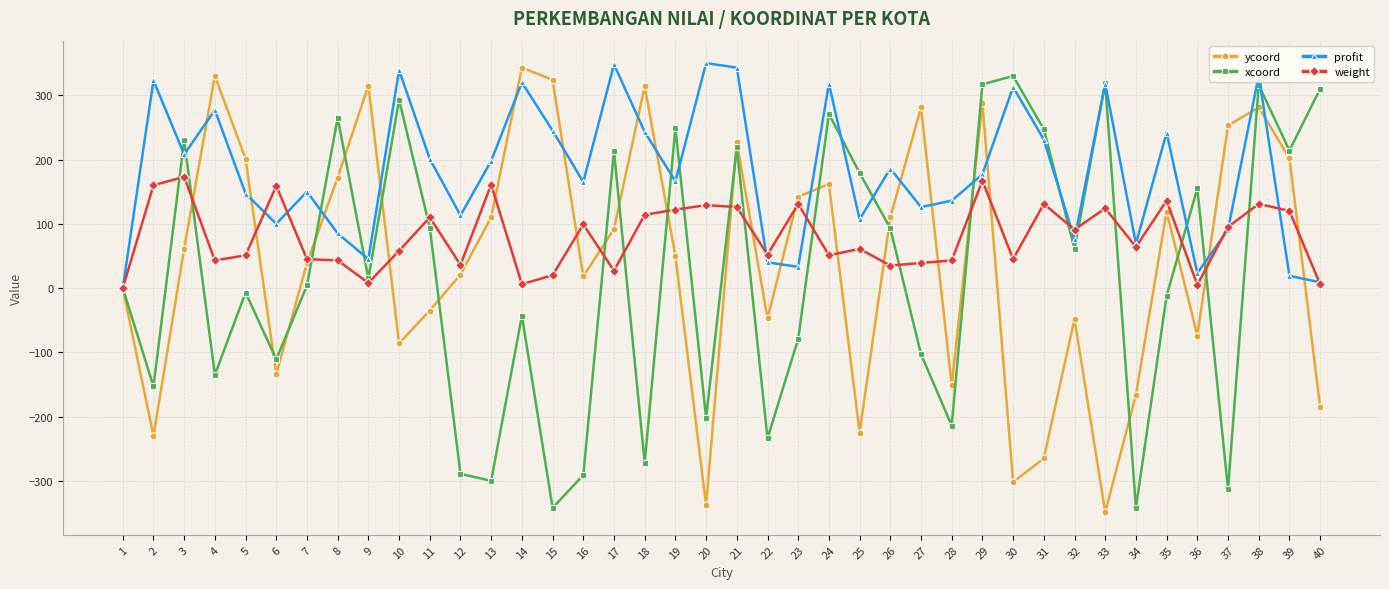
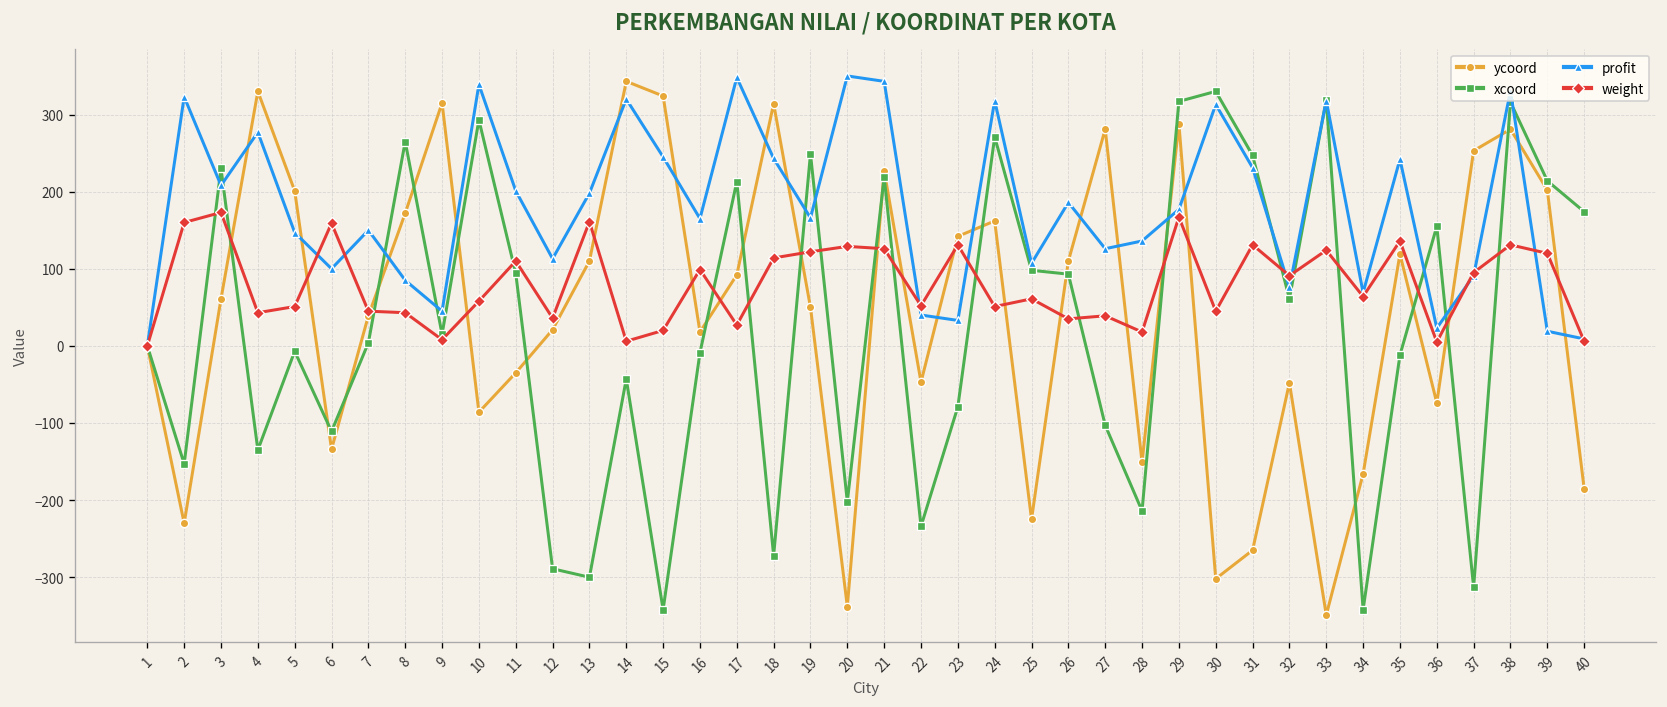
  {
    "ycoord": {
      "2": -230,
      "3": 60,
      "4": 330,
      "5": 200,
      "6": -130,
      "7": 40,
      "8": 170,
      "9": 320,
      "10": -90,
      "11": -40,
      "12": 20,
      "13": 110,
      "14": 340,
      "15": 320,
      "16": 20,
      "17": 90,
      "18": 310,
      "19": 50,
      "20": -340,
      "21": 230,
      "22": -50,
      "23": 140,
      "24": 160,
      "25": -230,
      "26": 110,
      "27": 280,
      "28": -150,
      "29": 290,
      "30": -300,
      "31": -270,
      "32": -50,
      "33": -350,
      "34": -170,
      "35": 120,
      "36": -70,
      "37": 250,
      "38": 280,
      "39": 200,
      "40": -190
    },
    "xcoord": {
      "2": -150,
      "3": 230,
      "4": -140,
      "5": -10,
      "6": -110,
      "7": 0,
      "8": 270,
      "9": 20,
      "10": 290,
      "11": 90,
      "12": -290,
      "13": -300,
      "14": -40,
      "15": -340,
-     "16": -290,
+     "16": -10,
      "17": 210,
      "18": -270,
      "19": 250,
      "20": -200,
      "21": 220,
      "22": -230,
      "23": -80,
      "24": 270,
-     "25": 180,
+     "25": 100,
      "26": 90,
      "27": -100,
      "28": -210,
      "29": 320,
      "30": 330,
      "31": 250,
      "32": 60,
      "34": -340,
      "35": -10,
      "36": 160,
      "37": -310,
      "38": 320,
      "39": 210,
-     "40": 310
+     "40": 170
    },
    "profit": {
      "2": 320,
      "3": 210,
      "4": 280,
      "5": 150,
      "6": 100,
      "7": 150,
      "8": 90,
      "9": 50,
      "10": 340,
      "11": 200,
      "12": 110,
      "13": 200,
      "14": 320,
      "15": 250,
      "16": 170,
      "17": 350,
      "18": 240,
      "19": 170,
      "20": 350,
      "21": 340,
      "22": 40,
      "23": 30,
      "24": 320,
      "25": 110,
      "26": 190,
      "27": 130,
      "28": 140,
      "29": 180,
      "30": 310,
      "31": 230,
      "32": 80,
      "34": 70,
      "35": 240,
      "36": 20,
      "37": 90,
      "39": 20
    },
    "weight": {
      "2": 160,
      "3": 170,
      "4": 40,
      "5": 50,
      "6": 160,
      "7": 50,
      "8": 40,
      "9": 10,
      "10": 60,
      "11": 110,
      "12": 40,
      "13": 160,
      "14": 10,
      "15": 20,
      "16": 100,
      "17": 30,
      "18": 110,
      "19": 120,
      "20": 130,
      "21": 130,
      "22": 50,
      "23": 130,
      "24": 50,
      "25": 60,
      "26": 40,
      "27": 40,
-     "28": 40,
+     "28": 20,
      "29": 170,
      "30": 50,
      "31": 130,
      "32": 90,
      "33": 120,
      "34": 60,
      "35": 140,
      "36": 10,
      "37": 100,
      "38": 130,
      "39": 120
    }
  }
